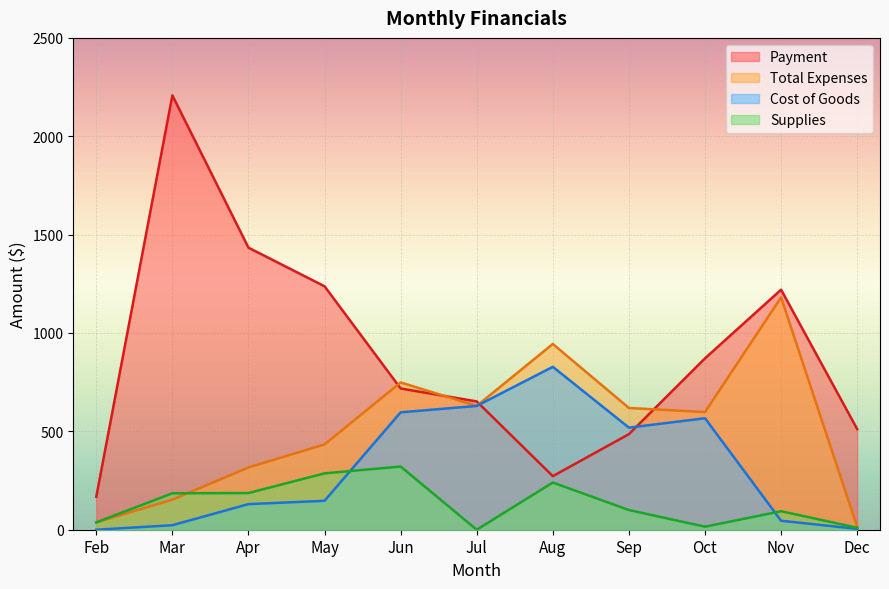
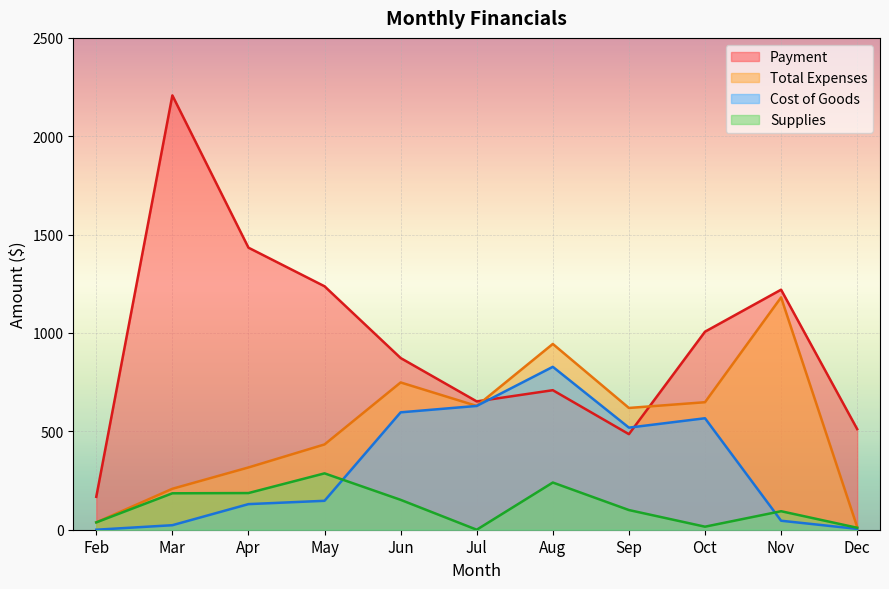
  {
    "Payment": {
      "Feb": 170,
      "Mar": 2210,
      "Apr": 1430,
      "May": 1240,
-     "Jun": 720,
+     "Jun": 870,
      "Jul": 650,
-     "Aug": 270,
+     "Aug": 710,
      "Sep": 490,
-     "Oct": 870,
+     "Oct": 1010,
      "Nov": 1220,
      "Dec": 510
    },
    "Total Expenses": {
-     "Mar": 150,
+     "Mar": 210,
      "Apr": 320,
      "May": 430,
      "Jun": 750,
      "Aug": 940,
      "Sep": 620,
-     "Oct": 600,
+     "Oct": 650,
      "Nov": 1180
    },
    "Cost of Goods": {
      "Feb": 0,
      "Mar": 20,
      "Apr": 130,
      "May": 150,
      "Jun": 600,
      "Aug": 830,
      "Sep": 520,
      "Oct": 570,
      "Nov": 50
    },
    "Supplies": {
      "Mar": 190,
      "Apr": 190,
      "May": 290,
-     "Jun": 320,
+     "Jun": 150,
      "Jul": 0,
      "Aug": 240,
      "Sep": 100,
      "Oct": 20,
      "Nov": 90
    }
  }
